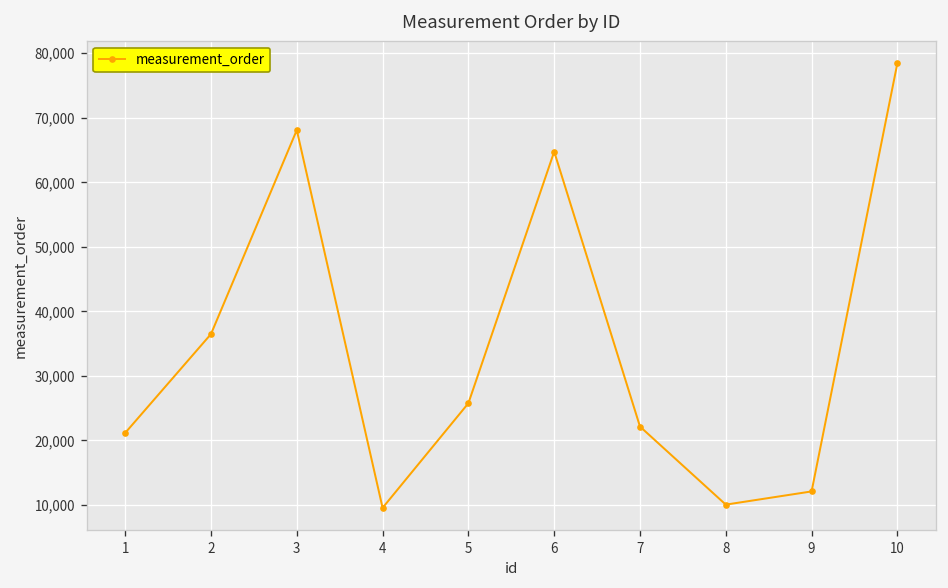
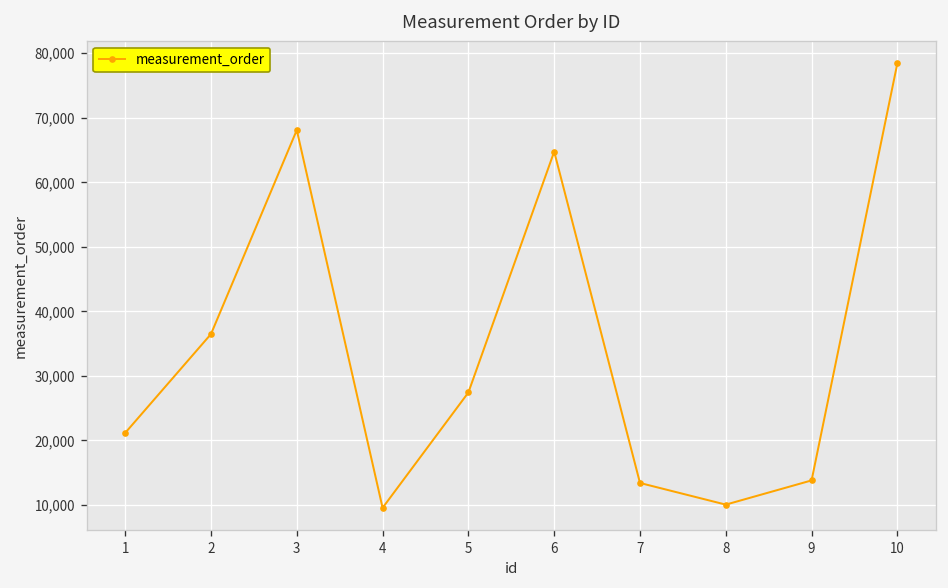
  {
    "1": "21,000",
    "2": "36,000",
    "3": "68,000",
    "4": "10,000",
-   "5": "26,000",
+   "5": "27,000",
    "6": "65,000",
-   "7": "22,000",
+   "7": "13,000",
    "8": "10,000",
-   "9": "12,000",
+   "9": "14,000",
    "10": "78,000"
  }
